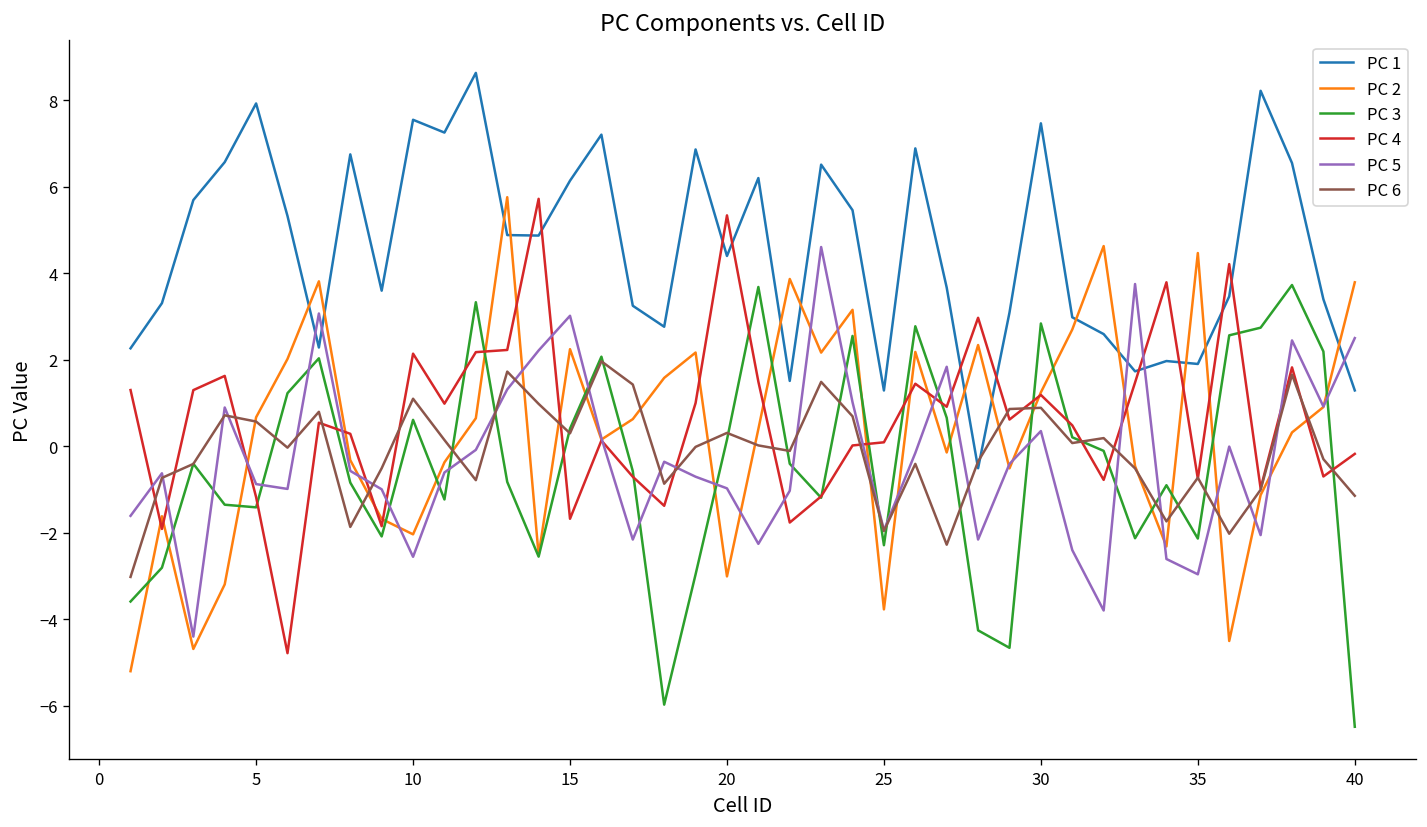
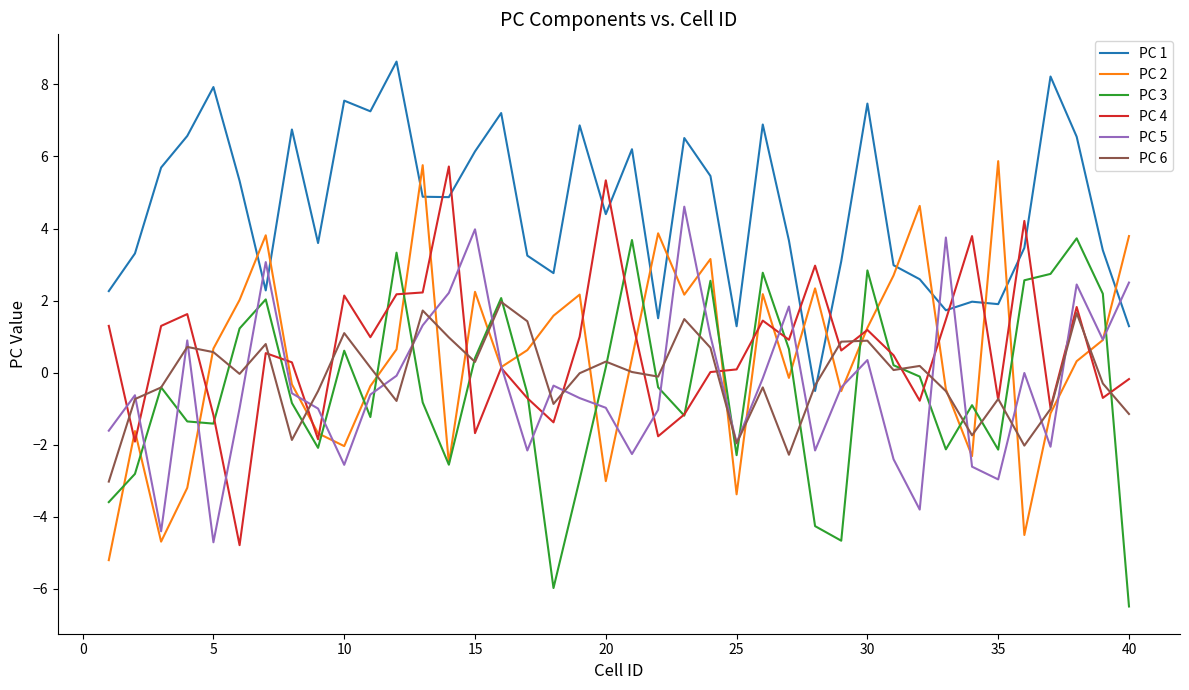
  {
    "PC 1": {
      "5": 7.9,
      "10": 7.5,
      "15": 6.1,
      "20": 4.4,
      "25": 1.3,
      "30": 7.5,
      "35": 1.9,
      "40": 1.3
    },
    "PC 2": {
      "5": 0.7,
      "10": -2.0,
      "15": 2.2,
      "20": -3.0,
-     "25": -3.8,
-     "35": 4.5,
+     "25": -3.4,
+     "35": 5.9,
      "40": 3.8
    },
    "PC 3": {
      "5": -1.4,
      "10": 0.6,
      "15": 0.4,
      "20": 0.2,
      "25": -2.3,
      "30": 2.8,
      "35": -2.1,
      "40": -6.5
    },
    "PC 4": {
      "5": -1.2,
      "10": 2.1,
      "15": -1.7,
      "20": 5.3,
      "25": 0.1,
      "40": -0.2
    },
    "PC 5": {
-     "5": -0.9,
+     "5": -4.7,
      "10": -2.6,
-     "15": 3.0,
+     "15": 4.0,
      "20": -1.0,
      "30": 0.4,
      "35": -3.0,
      "40": 2.5
    },
    "PC 6": {
      "5": 0.6,
      "10": 1.1,
      "15": 0.3,
      "20": 0.3,
      "30": 0.9,
      "40": -1.1
    }
  }
